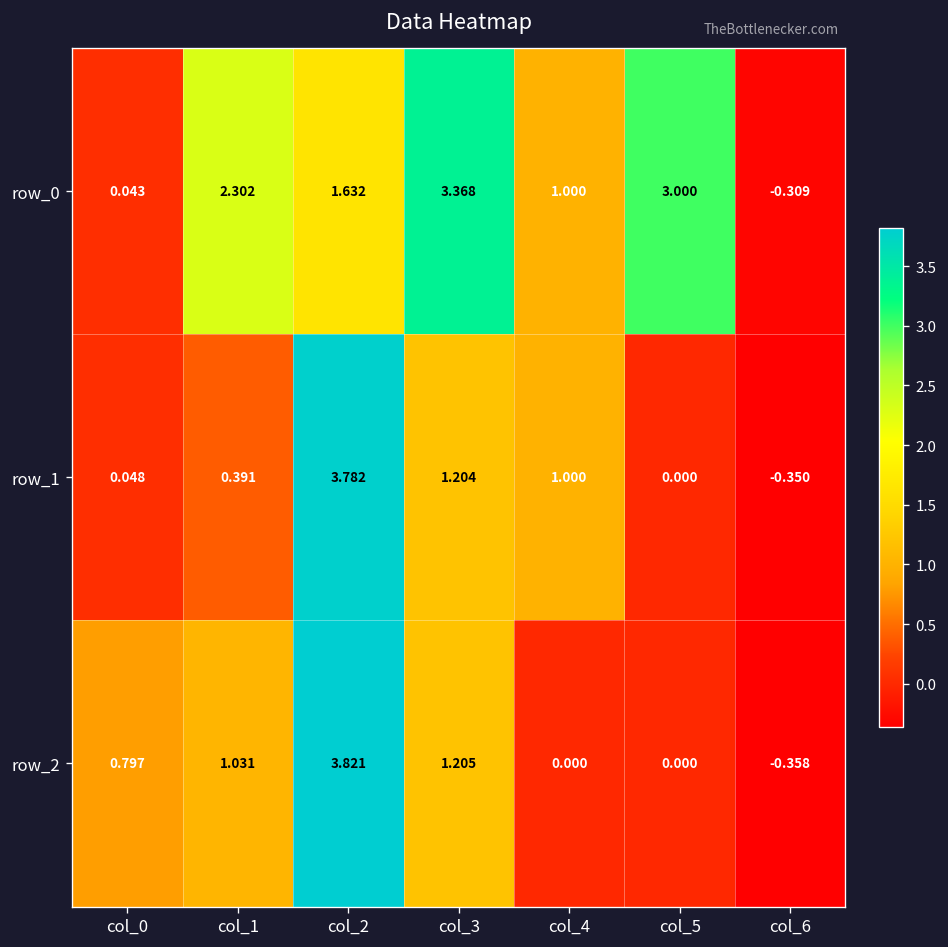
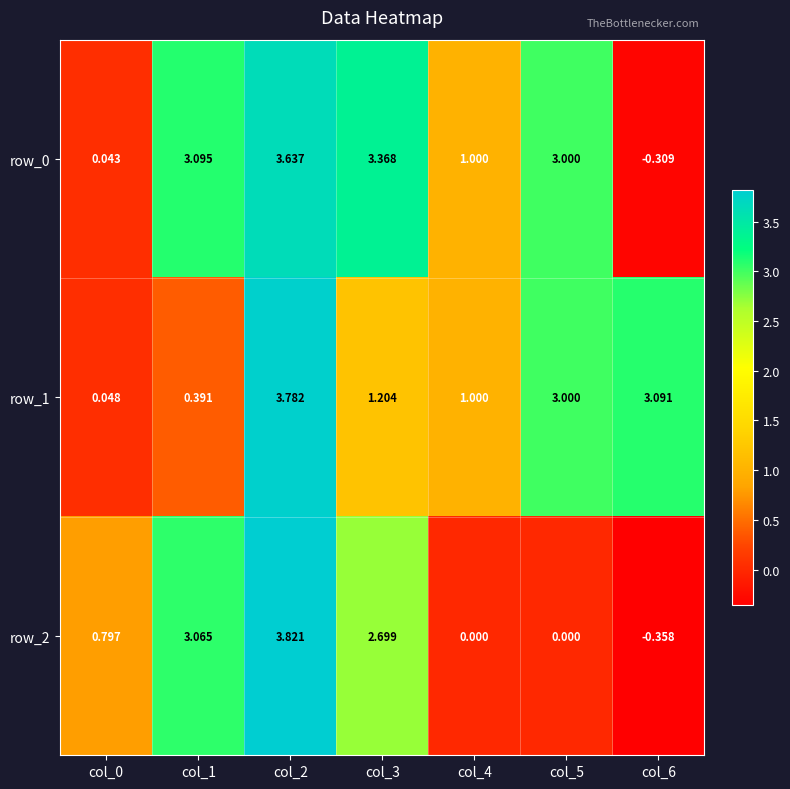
  {
    "row_0": {
      "col_0": 0.043,
-     "col_1": 2.302,
-     "col_2": 1.632,
+     "col_1": 3.095,
+     "col_2": 3.637,
      "col_3": 3.368,
      "col_4": 1.000,
      "col_5": 3.000,
      "col_6": -0.309
    },
    "row_1": {
      "col_0": 0.048,
      "col_1": 0.391,
      "col_2": 3.782,
      "col_3": 1.204,
      "col_4": 1.000,
-     "col_5": 0.000,
-     "col_6": -0.350
+     "col_5": 3.000,
+     "col_6": 3.091
    },
    "row_2": {
      "col_0": 0.797,
-     "col_1": 1.031,
+     "col_1": 3.065,
      "col_2": 3.821,
-     "col_3": 1.205,
+     "col_3": 2.699,
      "col_4": 0.000,
      "col_5": 0.000,
      "col_6": -0.358
    }
  }
